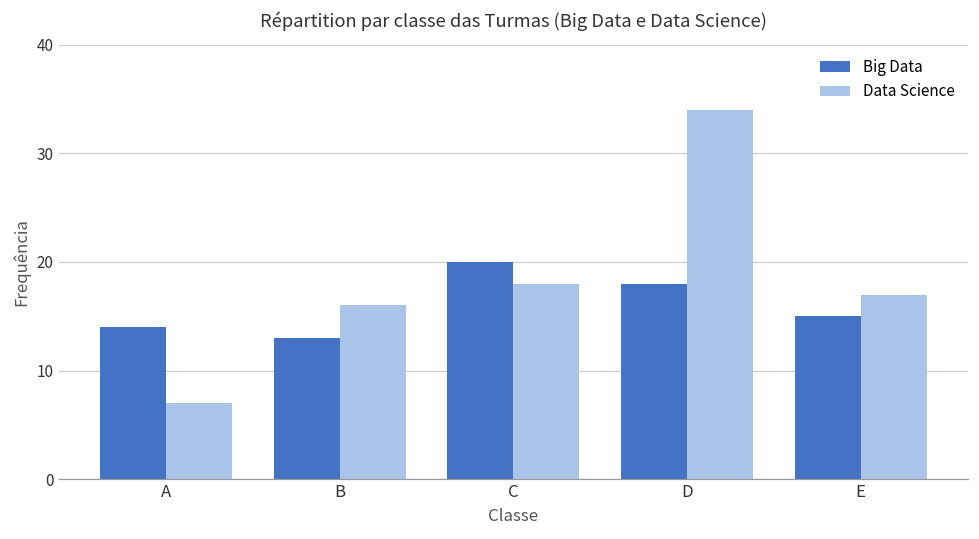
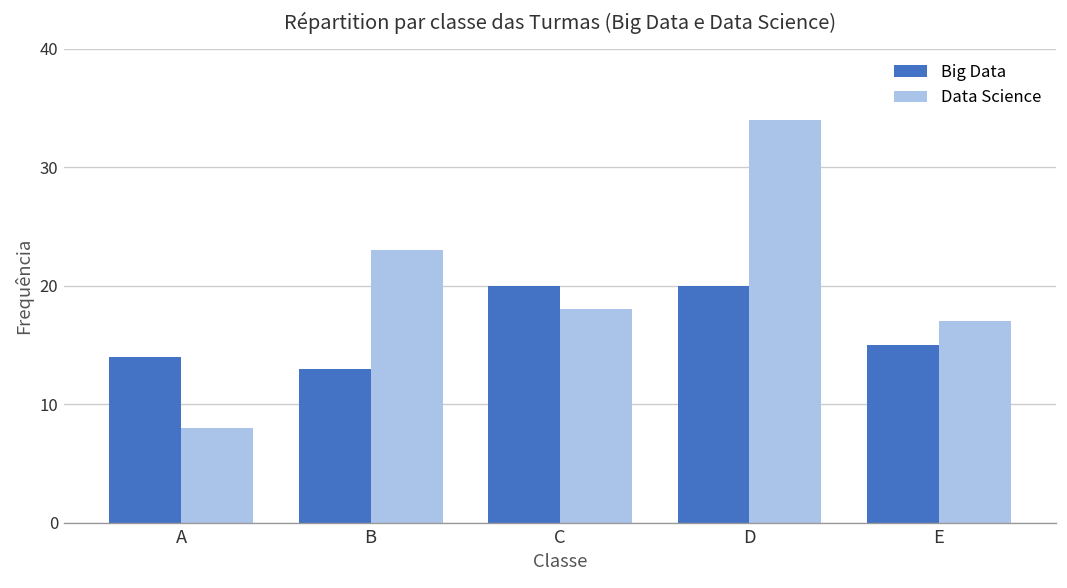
  {
    "Big Data": {
      "A": 14,
      "B": 13,
      "C": 20,
-     "D": 18,
+     "D": 20,
      "E": 15
    },
    "Data Science": {
-     "A": 7,
-     "B": 16,
+     "A": 8,
+     "B": 23,
      "C": 18,
      "D": 34,
      "E": 17
    }
  }
